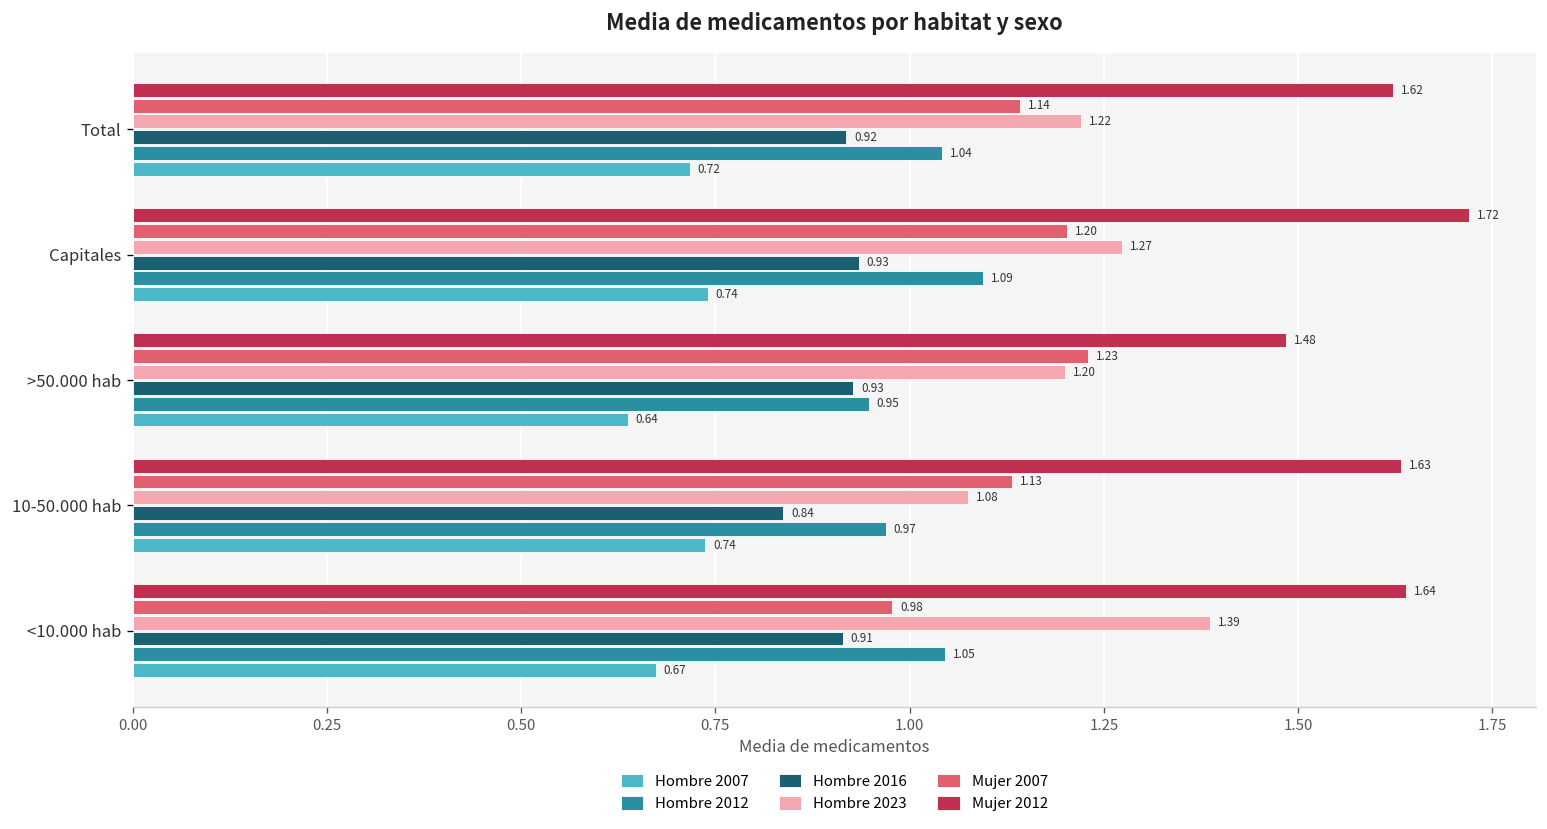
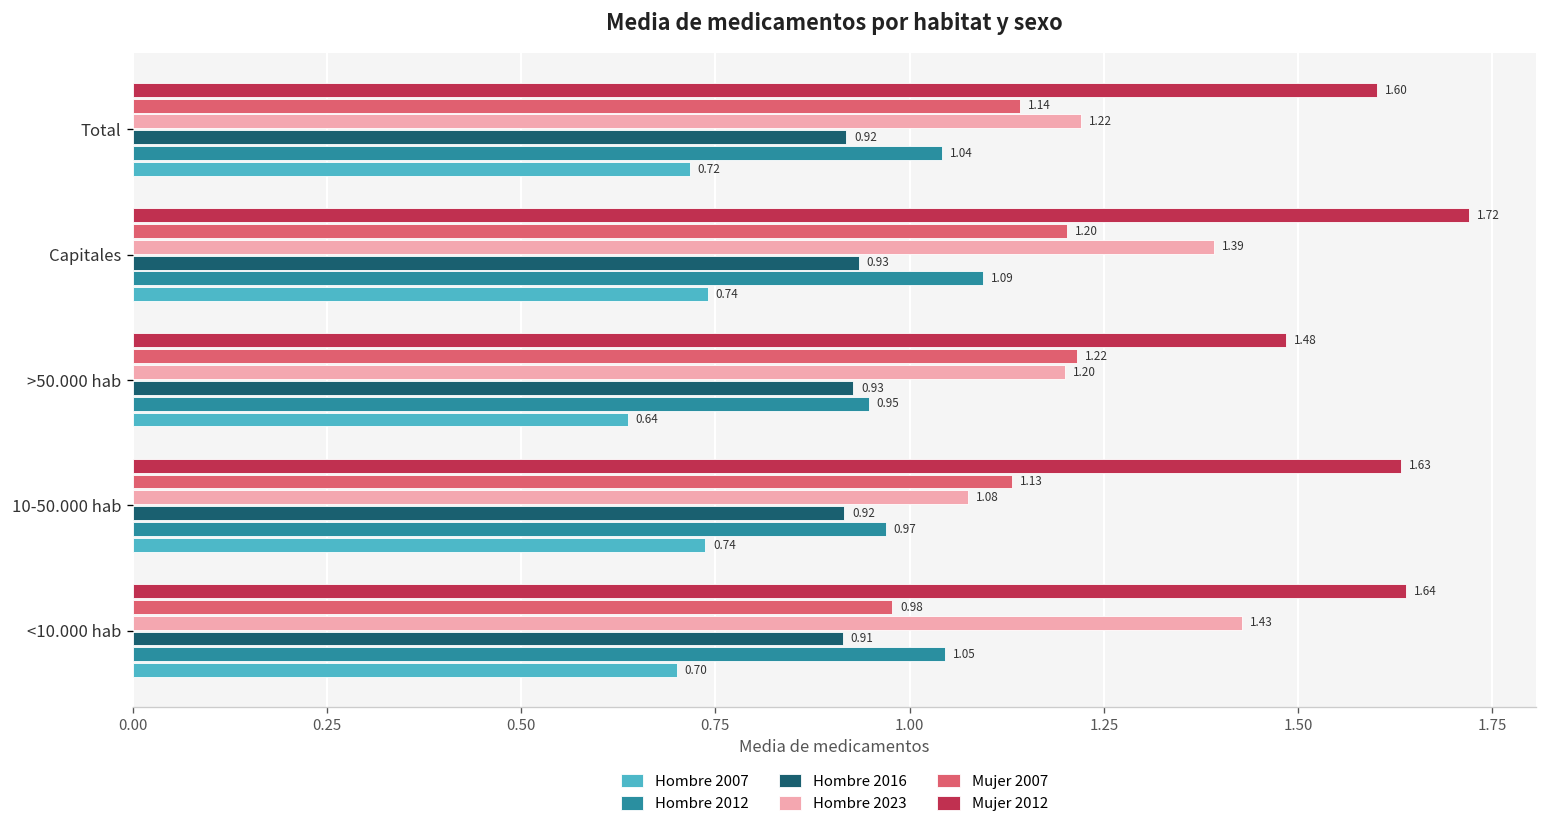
  {
    "Hombre 2007": {
      "Total": 0.72,
      "Capitales": 0.74,
      ">50.000 hab": 0.64,
      "10-50.000 hab": 0.74,
-     "<10.000 hab": 0.67
+     "<10.000 hab": 0.70
    },
    "Hombre 2012": {
      "Total": 1.04,
      "Capitales": 1.09,
      ">50.000 hab": 0.95,
      "10-50.000 hab": 0.97,
      "<10.000 hab": 1.05
    },
    "Hombre 2016": {
      "Total": 0.92,
      "Capitales": 0.93,
      ">50.000 hab": 0.93,
-     "10-50.000 hab": 0.84,
+     "10-50.000 hab": 0.92,
      "<10.000 hab": 0.91
    },
    "Hombre 2023": {
      "Total": 1.22,
-     "Capitales": 1.27,
+     "Capitales": 1.39,
      ">50.000 hab": 1.20,
      "10-50.000 hab": 1.08,
-     "<10.000 hab": 1.39
+     "<10.000 hab": 1.43
    },
    "Mujer 2007": {
      "Total": 1.14,
      "Capitales": 1.20,
-     ">50.000 hab": 1.23,
+     ">50.000 hab": 1.22,
      "10-50.000 hab": 1.13,
      "<10.000 hab": 0.98
    },
    "Mujer 2012": {
-     "Total": 1.62,
+     "Total": 1.60,
      "Capitales": 1.72,
      ">50.000 hab": 1.48,
      "10-50.000 hab": 1.63,
      "<10.000 hab": 1.64
    }
  }
